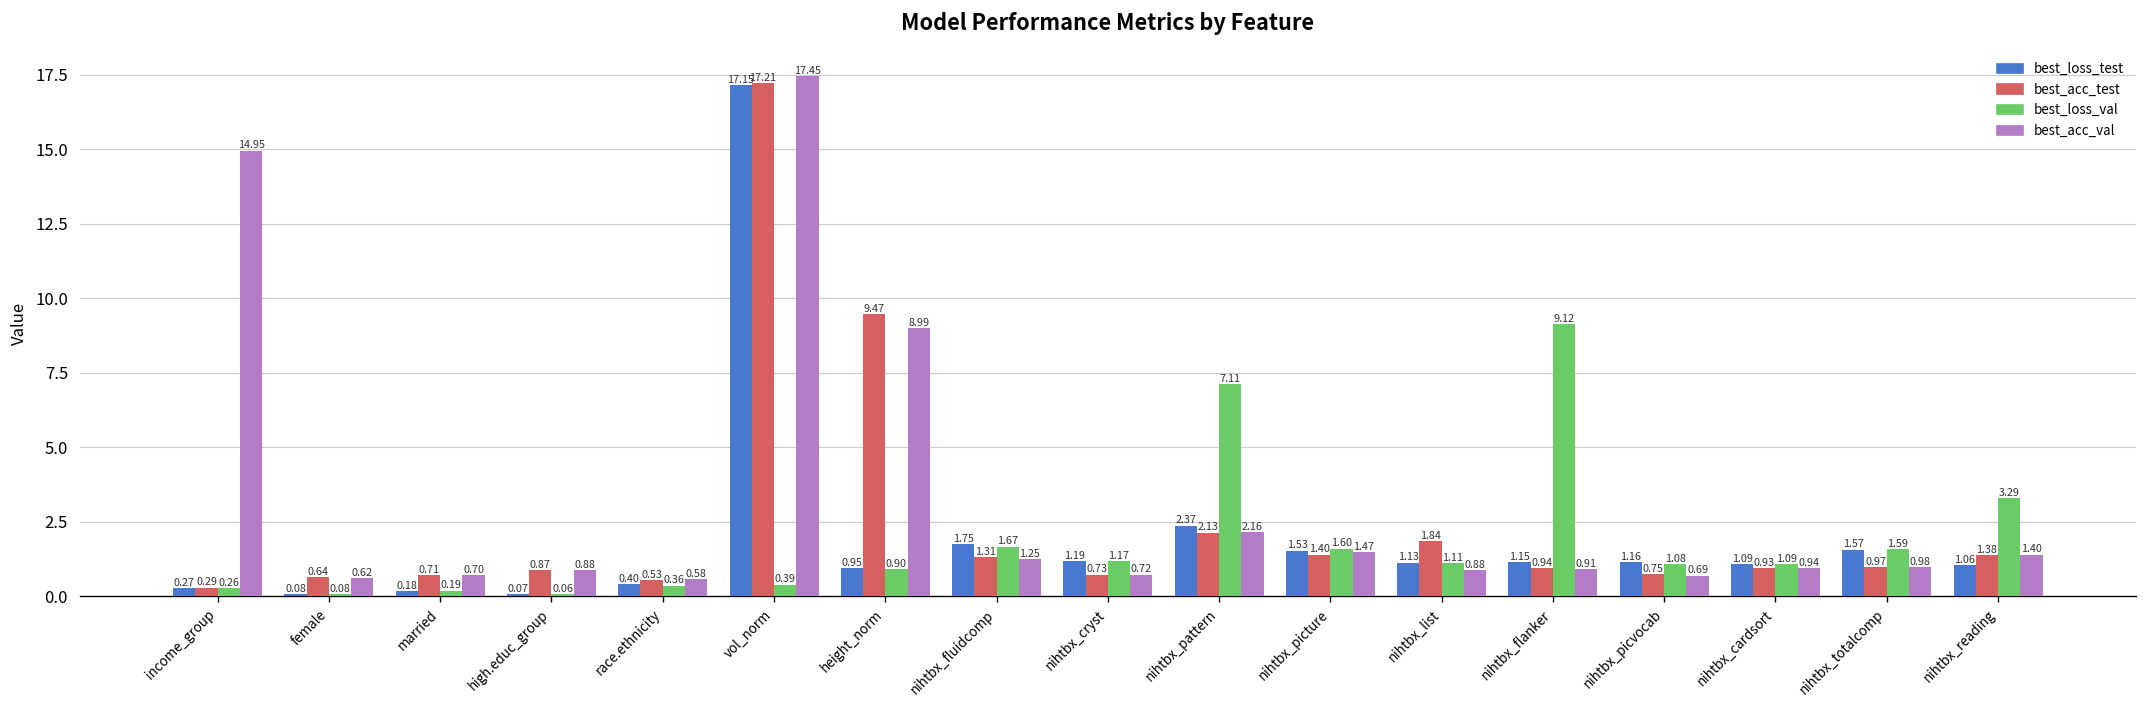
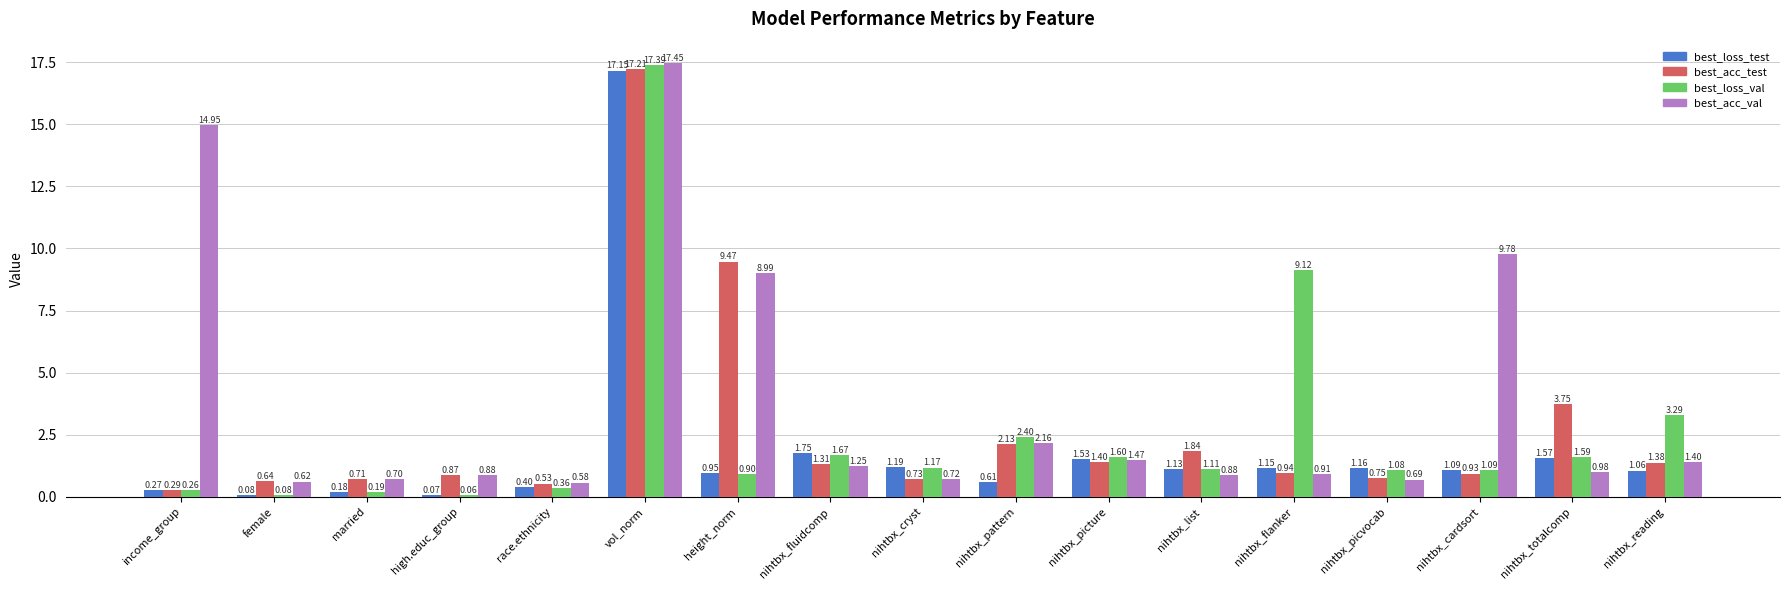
  {
    "best_loss_test": {
      "income_group": 0.27,
      "female": 0.08,
      "married": 0.18,
      "high.educ_group": 0.07,
      "race.ethnicity": 0.40,
      "height_norm": 0.95,
      "nihtbx_fluidcomp": 1.75,
      "nihtbx_cryst": 1.19,
-     "nihtbx_pattern": 2.37,
+     "nihtbx_pattern": 0.61,
      "nihtbx_picture": 1.53,
      "nihtbx_list": 1.13,
      "nihtbx_flanker": 1.15,
      "nihtbx_picvocab": 1.16,
      "nihtbx_cardsort": 1.09,
      "nihtbx_totalcomp": 1.57,
      "nihtbx_reading": 1.06
    },
    "best_acc_test": {
      "income_group": 0.29,
      "female": 0.64,
      "married": 0.71,
      "high.educ_group": 0.87,
      "race.ethnicity": 0.53,
      "height_norm": 9.47,
      "nihtbx_fluidcomp": 1.31,
      "nihtbx_cryst": 0.73,
      "nihtbx_pattern": 2.13,
      "nihtbx_picture": 1.40,
      "nihtbx_list": 1.84,
      "nihtbx_flanker": 0.94,
      "nihtbx_picvocab": 0.75,
      "nihtbx_cardsort": 0.93,
-     "nihtbx_totalcomp": 0.97,
+     "nihtbx_totalcomp": 3.75,
      "nihtbx_reading": 1.38
    },
    "best_loss_val": {
      "income_group": 0.26,
      "female": 0.08,
      "married": 0.19,
      "high.educ_group": 0.06,
      "race.ethnicity": 0.36,
-     "vol_norm": 0.39,
+     "vol_norm": 17.39,
      "height_norm": 0.90,
      "nihtbx_fluidcomp": 1.67,
      "nihtbx_cryst": 1.17,
-     "nihtbx_pattern": 7.11,
+     "nihtbx_pattern": 2.40,
      "nihtbx_picture": 1.60,
      "nihtbx_list": 1.11,
      "nihtbx_flanker": 9.12,
      "nihtbx_picvocab": 1.08,
      "nihtbx_cardsort": 1.09,
      "nihtbx_totalcomp": 1.59,
      "nihtbx_reading": 3.29
    },
    "best_acc_val": {
      "income_group": 14.95,
      "female": 0.62,
      "married": 0.70,
      "high.educ_group": 0.88,
      "race.ethnicity": 0.58,
      "height_norm": 8.99,
      "nihtbx_fluidcomp": 1.25,
      "nihtbx_cryst": 0.72,
      "nihtbx_pattern": 2.16,
      "nihtbx_picture": 1.47,
      "nihtbx_list": 0.88,
      "nihtbx_flanker": 0.91,
      "nihtbx_picvocab": 0.69,
-     "nihtbx_cardsort": 0.94,
+     "nihtbx_cardsort": 9.78,
      "nihtbx_totalcomp": 0.98,
      "nihtbx_reading": 1.40
    }
  }
